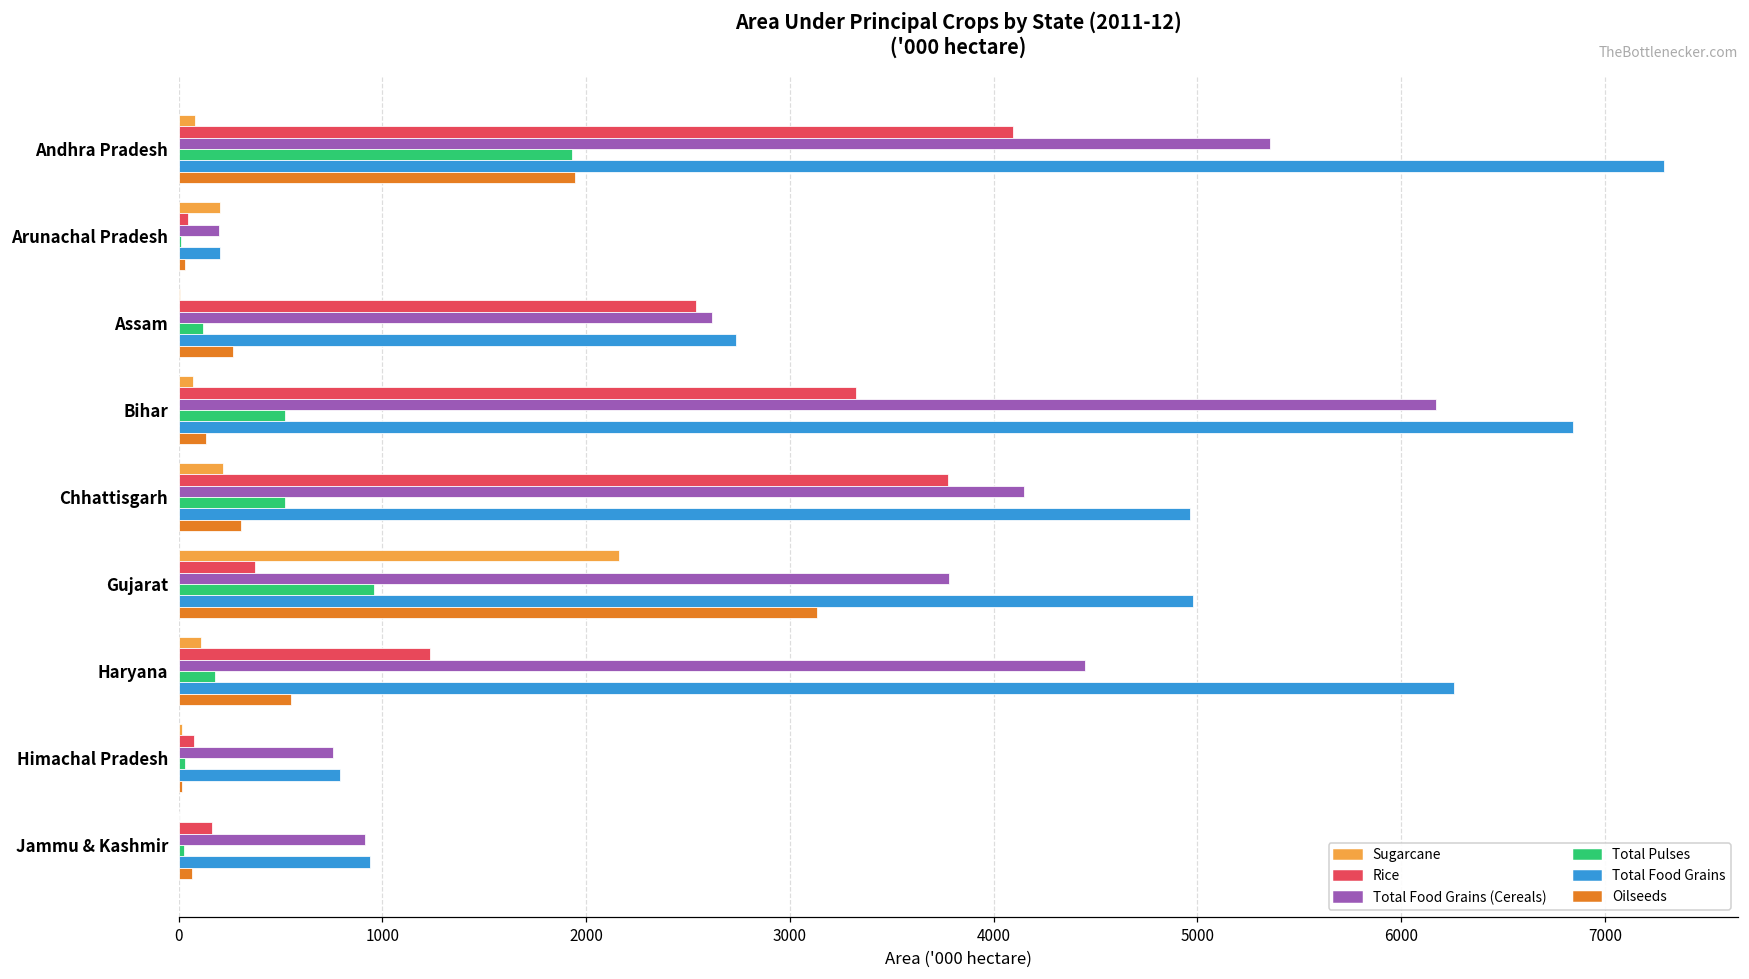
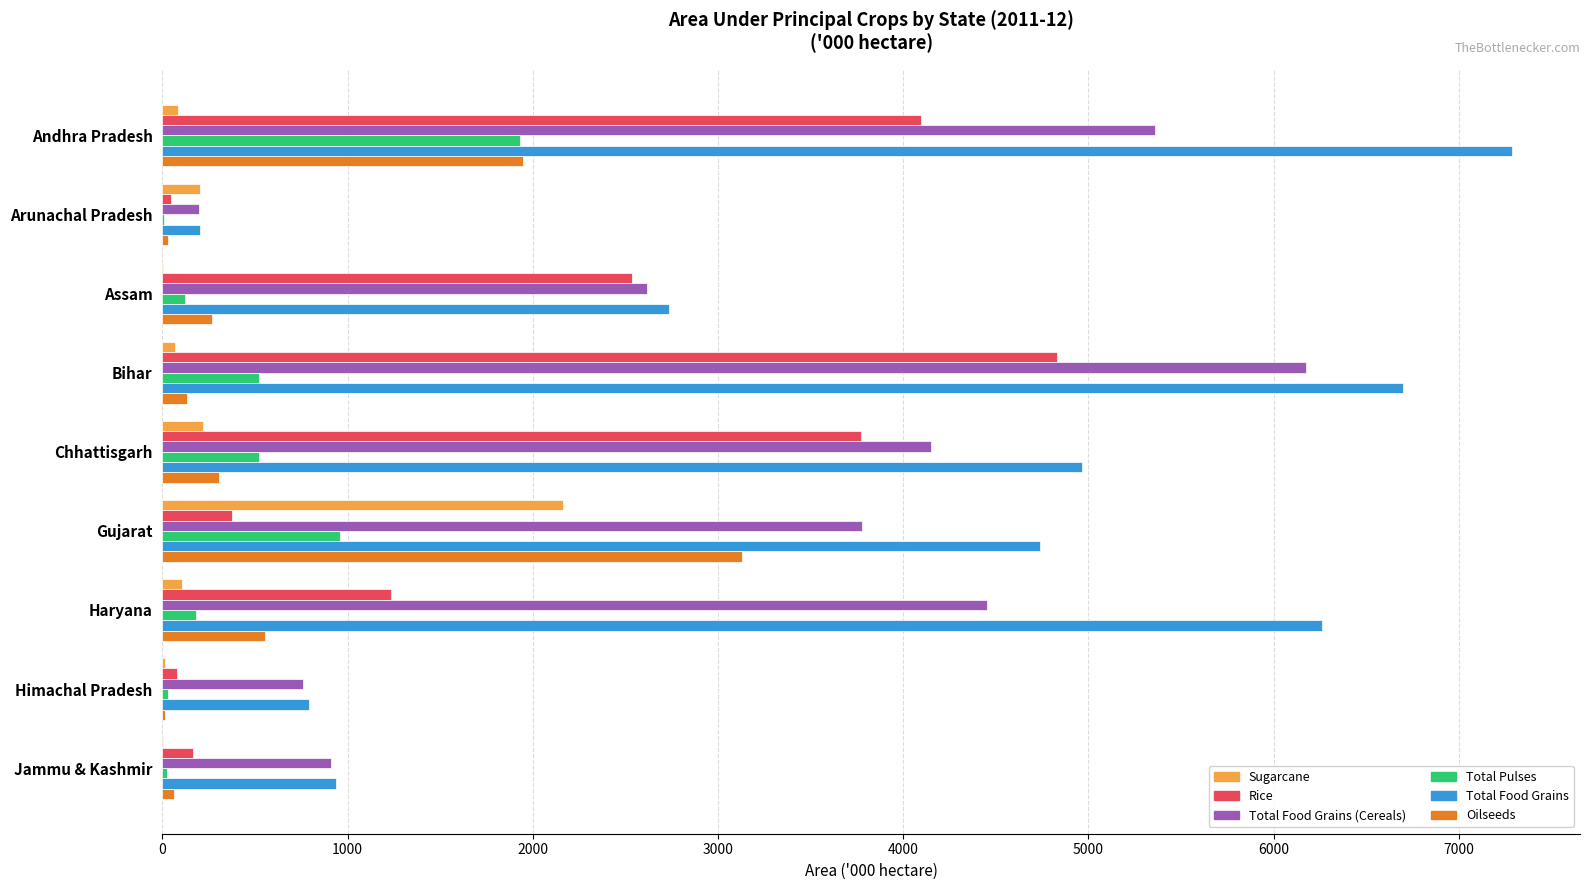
  {
    "Rice": {
      "Andhra Pradesh": 4100,
      "Arunachal Pradesh": 50,
      "Assam": 2540,
-     "Bihar": 3320,
+     "Bihar": 4830,
      "Chhattisgarh": 3770,
      "Gujarat": 380,
      "Haryana": 1240,
      "Himachal Pradesh": 80,
      "Jammu & Kashmir": 170
    },
    "Total Food Grains (Cereals)": {
      "Andhra Pradesh": 5360,
      "Arunachal Pradesh": 200,
      "Assam": 2620,
      "Bihar": 6170,
      "Chhattisgarh": 4150,
      "Gujarat": 3780,
      "Haryana": 4450,
      "Himachal Pradesh": 760,
      "Jammu & Kashmir": 910
    },
    "Total Pulses": {
      "Andhra Pradesh": 1930,
      "Assam": 120,
      "Bihar": 520,
      "Chhattisgarh": 520,
      "Gujarat": 960,
      "Haryana": 180,
      "Himachal Pradesh": 30,
      "Jammu & Kashmir": 30
    },
    "Total Food Grains": {
      "Andhra Pradesh": 7290,
      "Arunachal Pradesh": 210,
      "Assam": 2740,
-     "Bihar": 6840,
+     "Bihar": 6700,
      "Chhattisgarh": 4970,
-     "Gujarat": 4980,
+     "Gujarat": 4740,
      "Haryana": 6260,
      "Himachal Pradesh": 790,
      "Jammu & Kashmir": 940
    }
  }
